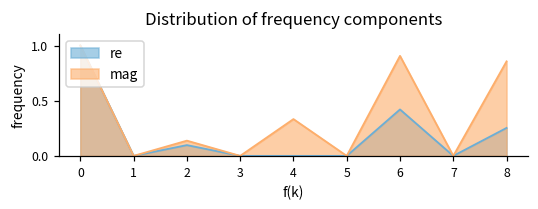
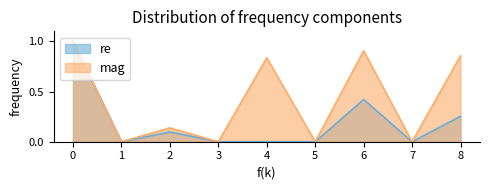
  {
    "re": {
      "2": 0.10,
      "4": 0.00,
      "6": 0.42,
      "8": 0.25
    },
    "mag": {
      "2": 0.14,
-     "4": 0.33,
+     "4": 0.84,
      "6": 0.91,
      "8": 0.86
    }
  }
